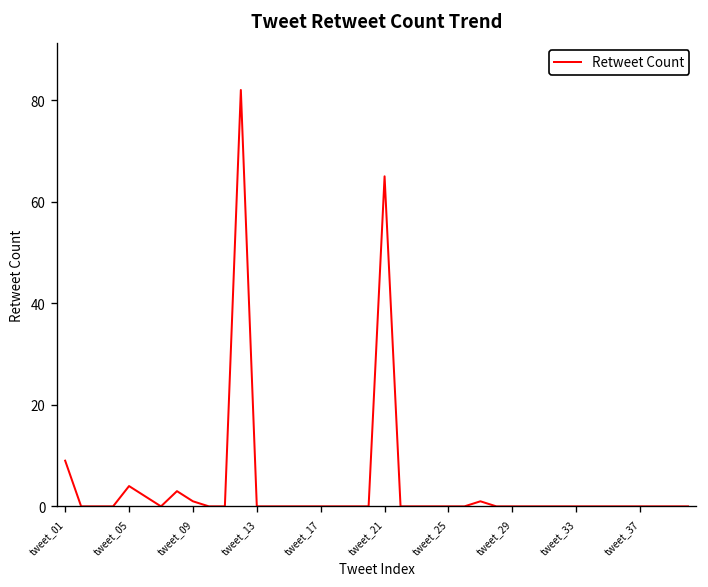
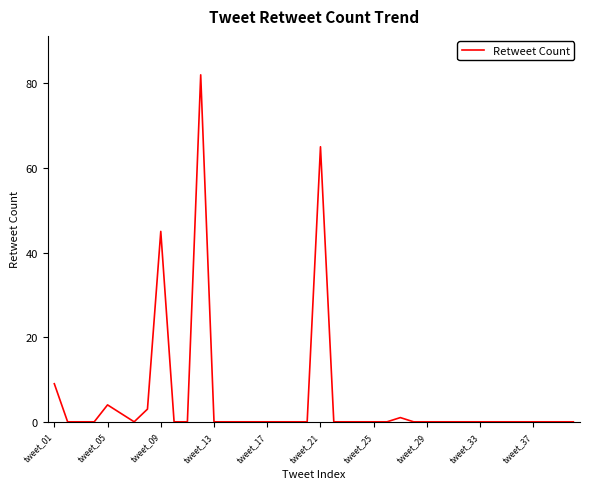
  {
    "tweet_01": 9,
    "tweet_05": 4,
-   "tweet_09": 1,
+   "tweet_09": 45,
    "tweet_13": 0,
    "tweet_17": 0,
    "tweet_21": 65,
    "tweet_25": 0,
    "tweet_29": 0,
    "tweet_33": 0,
    "tweet_37": 0
  }
